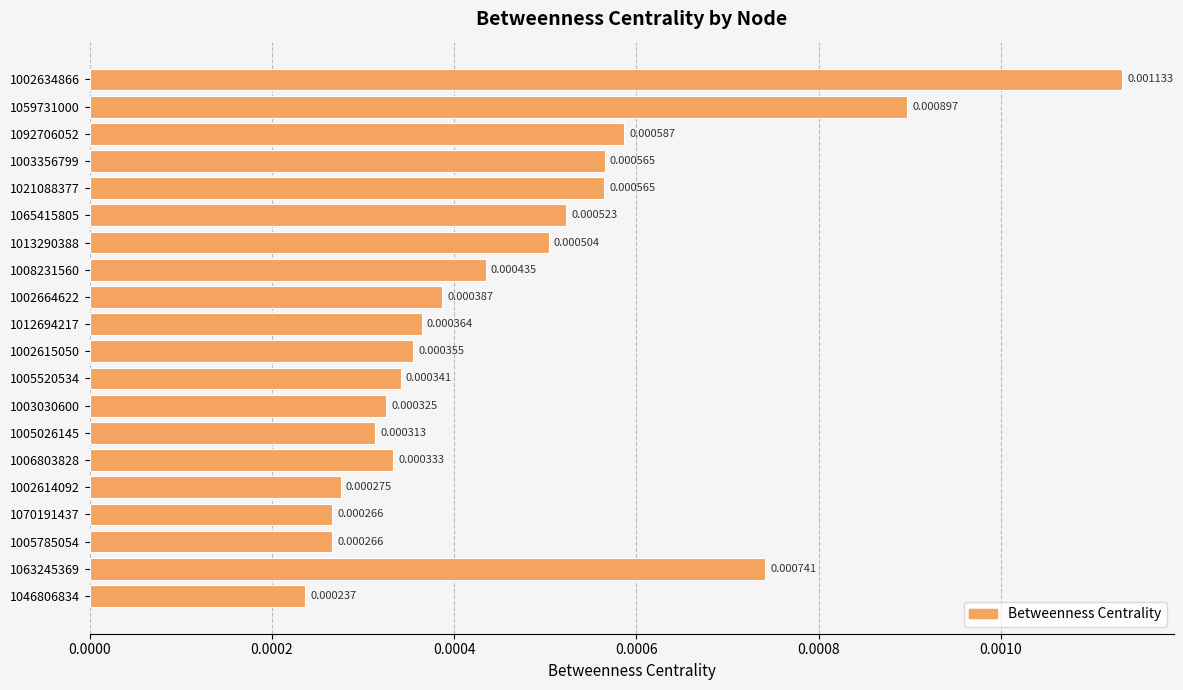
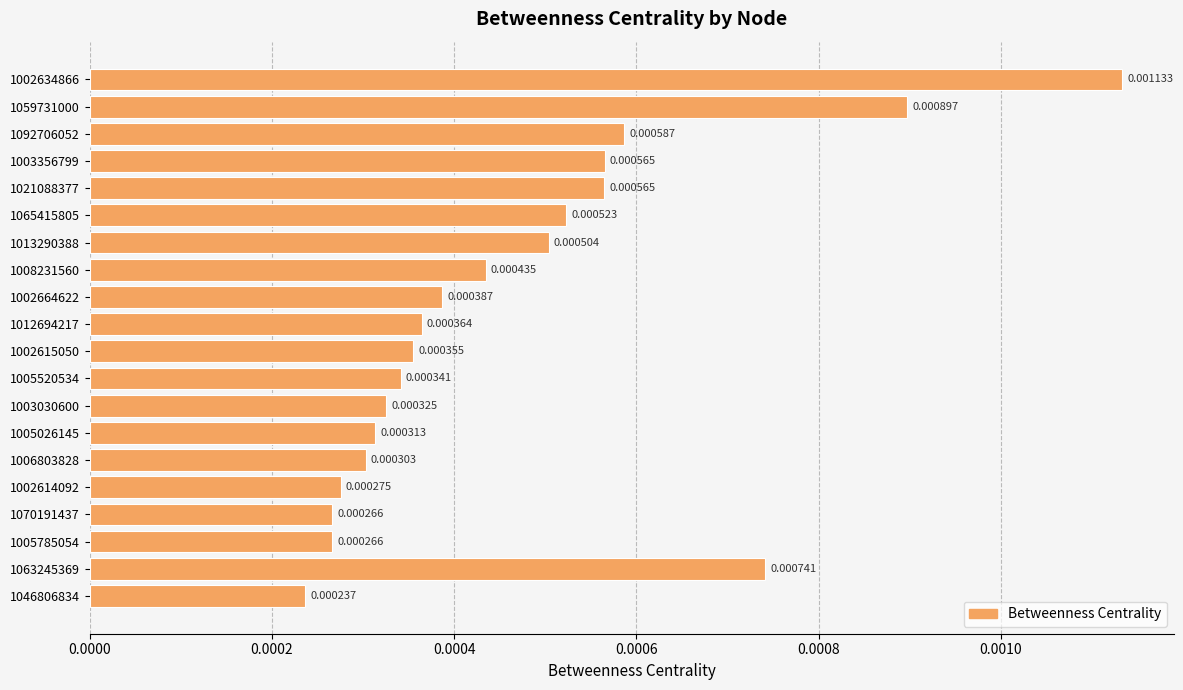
  {
    "1002634866": 0.001133,
    "1059731000": 0.000897,
    "1092706052": 0.000587,
    "1003356799": 0.000565,
    "1021088377": 0.000565,
    "1065415805": 0.000523,
    "1013290388": 0.000504,
    "1008231560": 0.000435,
    "1002664622": 0.000387,
    "1012694217": 0.000364,
    "1002615050": 0.000355,
    "1005520534": 0.000341,
    "1003030600": 0.000325,
    "1005026145": 0.000313,
-   "1006803828": 0.000333,
+   "1006803828": 0.000303,
    "1002614092": 0.000275,
    "1070191437": 0.000266,
    "1005785054": 0.000266,
    "1063245369": 0.000741,
    "1046806834": 0.000237
  }
